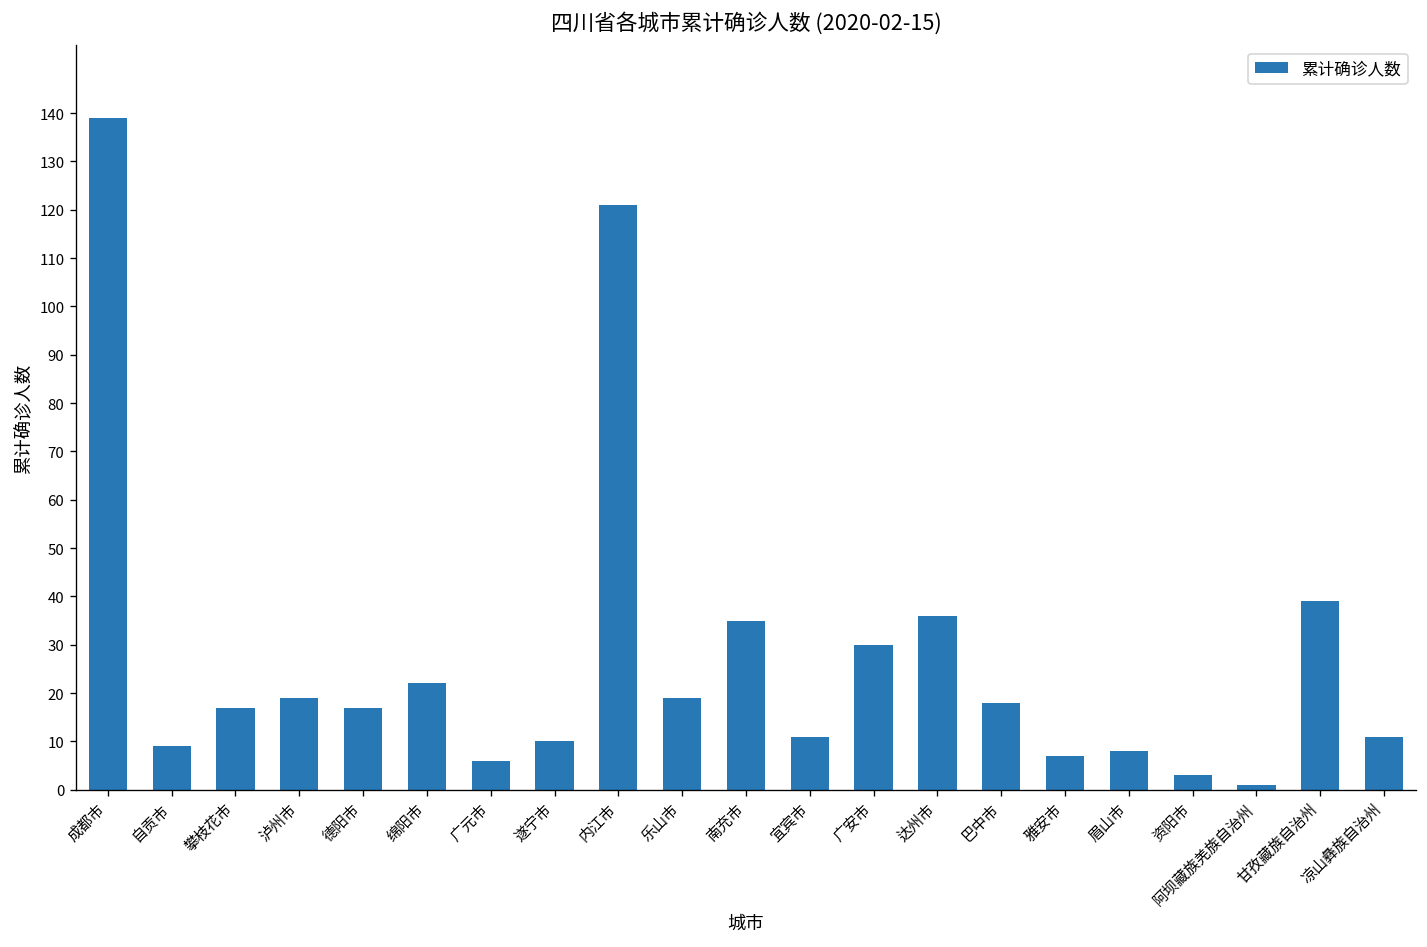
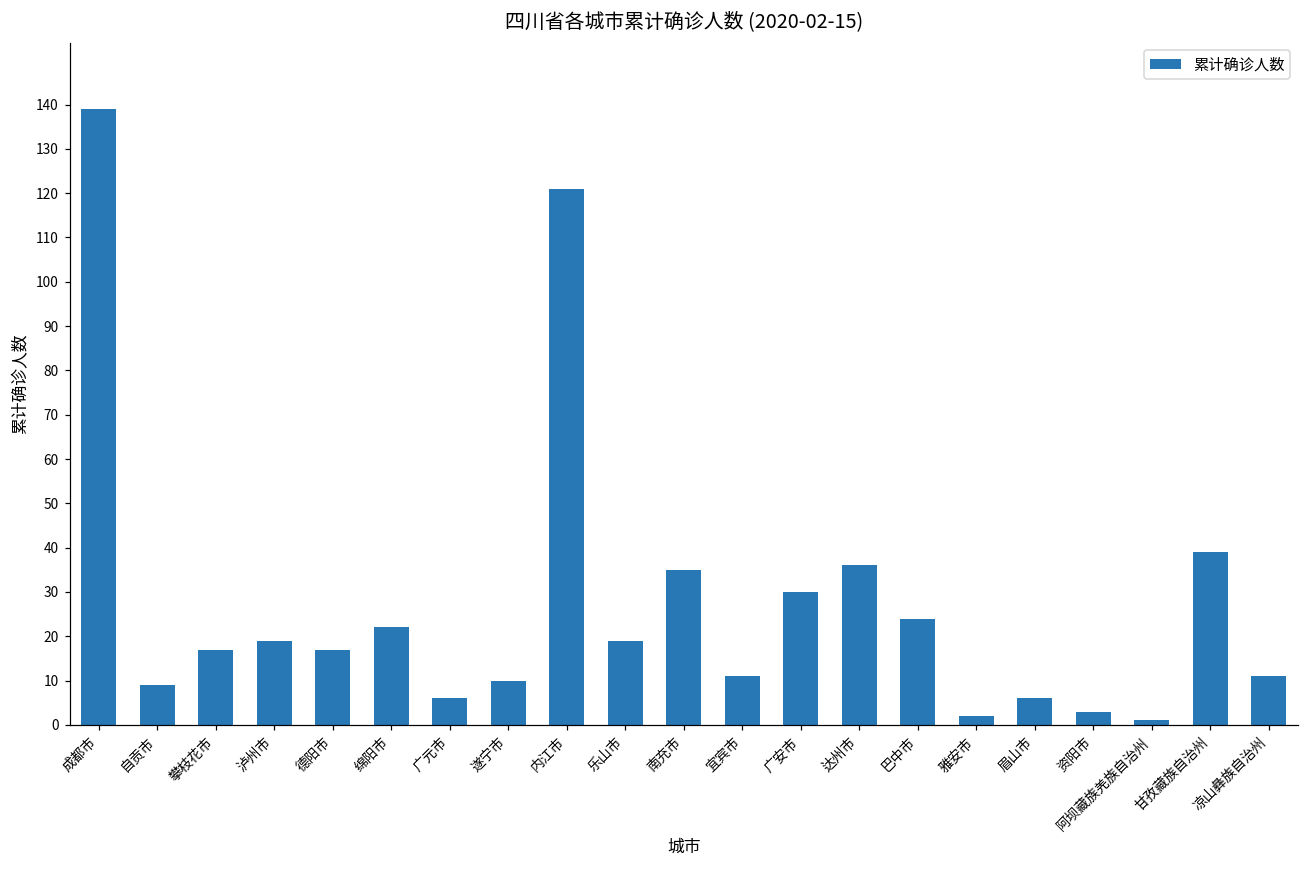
  {
    "成都市": 139,
    "自贡市": 9,
    "攀枝花市": 17,
    "泸州市": 19,
    "德阳市": 17,
    "绵阳市": 22,
    "广元市": 6,
    "遂宁市": 10,
    "内江市": 121,
    "乐山市": 19,
    "南充市": 35,
    "宜宾市": 11,
    "广安市": 30,
    "达州市": 36,
-   "巴中市": 18,
-   "雅安市": 7,
-   "眉山市": 8,
+   "巴中市": 24,
+   "雅安市": 2,
+   "眉山市": 6,
    "资阳市": 3,
    "阿坝藏族羌族自治州": 1,
    "甘孜藏族自治州": 39,
    "凉山彝族自治州": 11
  }
